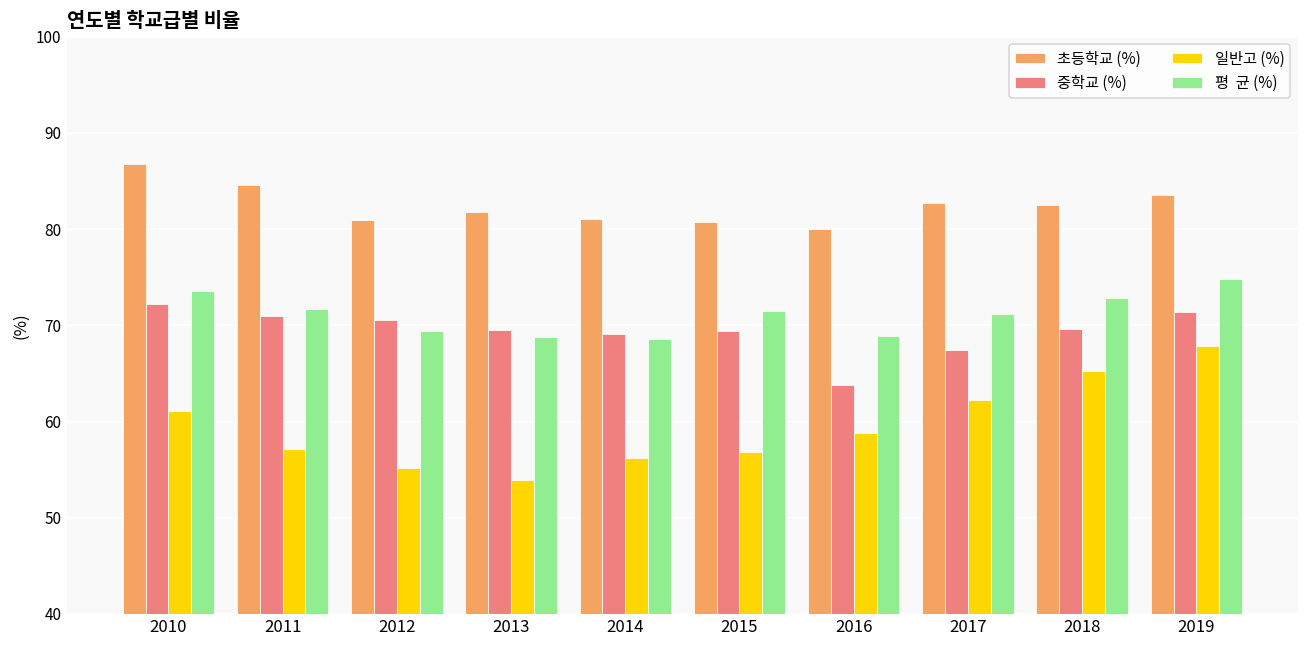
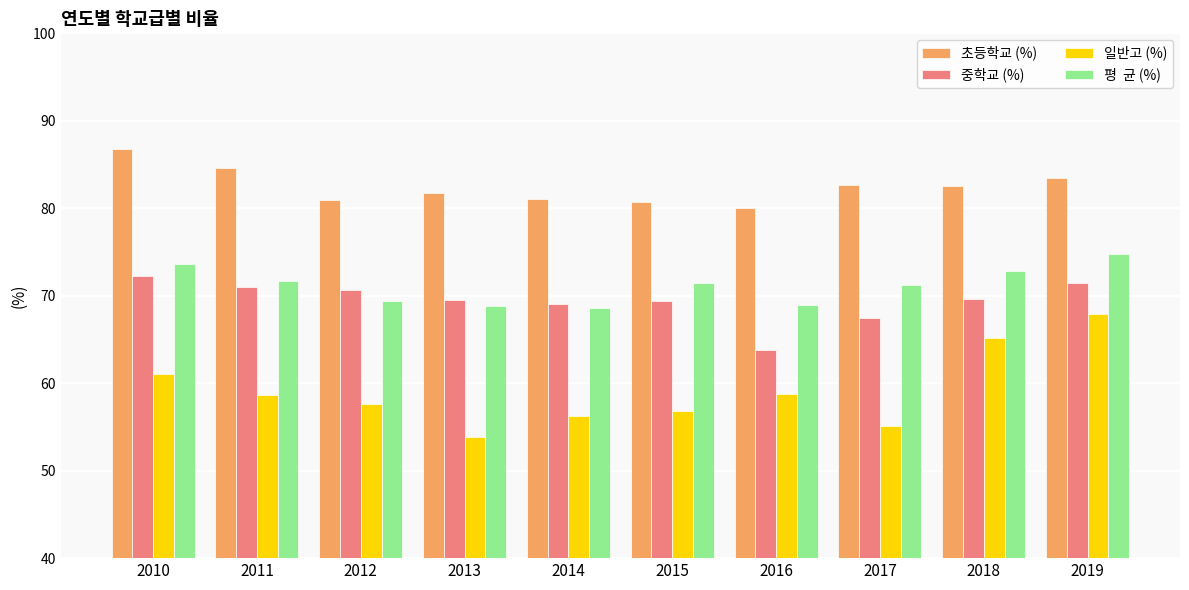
  {
    "일반고 (%)": {
      "2010": 61,
-     "2011": 57,
-     "2012": 55,
+     "2011": 59,
+     "2012": 58,
      "2013": 54,
      "2014": 56,
      "2015": 57,
      "2016": 59,
-     "2017": 62,
+     "2017": 55,
      "2018": 65,
      "2019": 68
    },
    "평 균 (%)": {
      "2010": 74,
      "2011": 72,
      "2012": 69,
      "2013": 69,
      "2014": 69,
      "2015": 72,
      "2016": 69,
      "2017": 71,
      "2018": 73,
      "2019": 75
    }
  }
